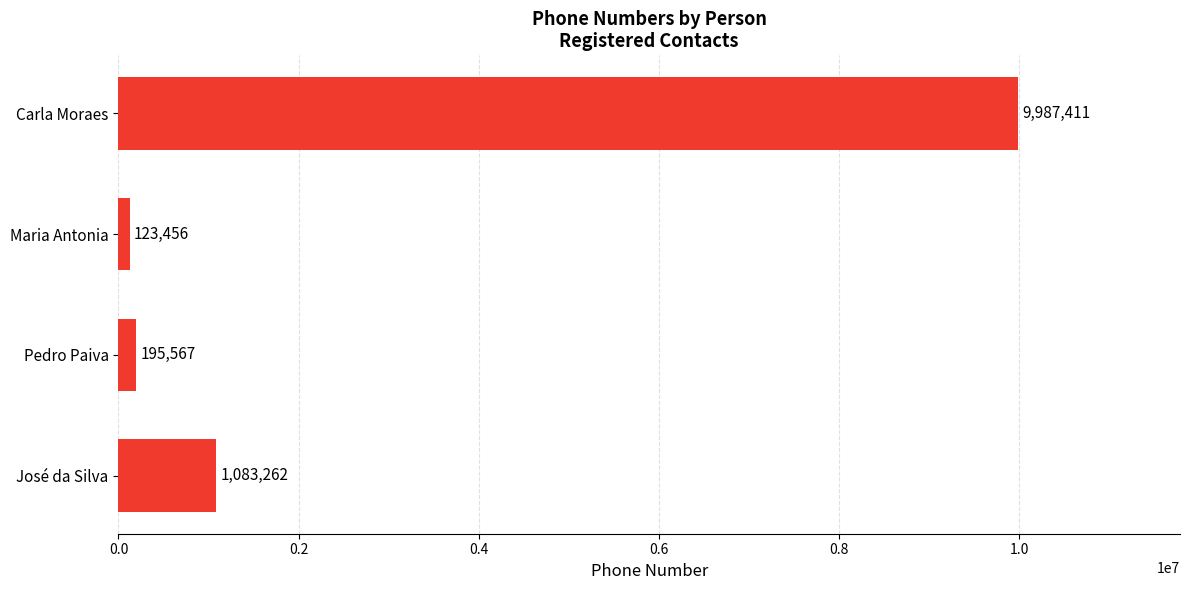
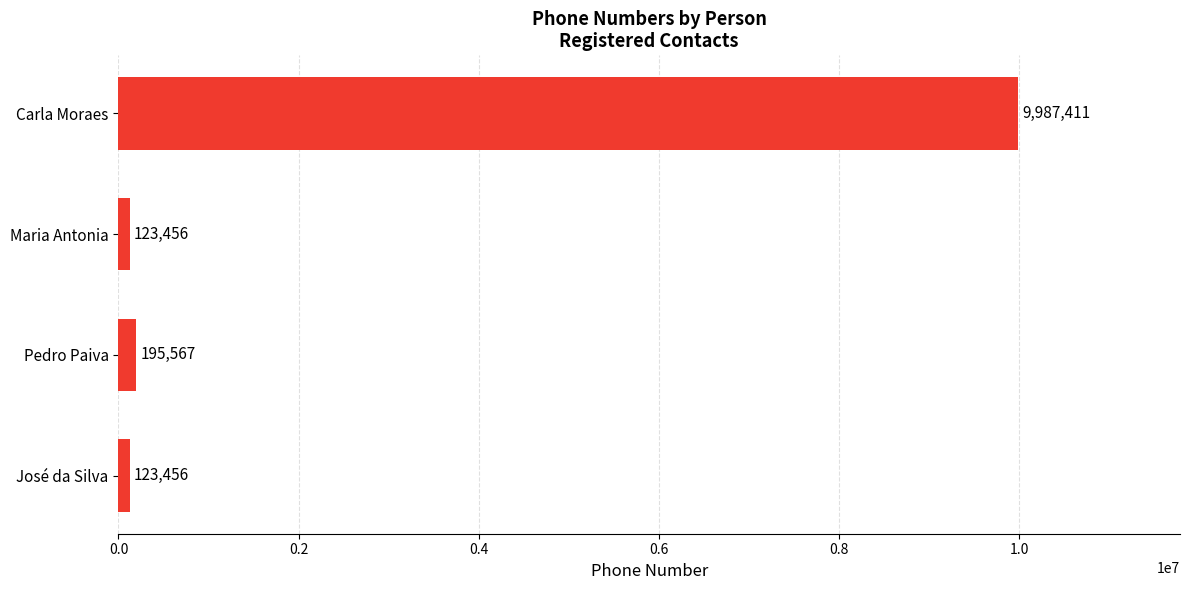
  {
    "Carla Moraes": "9,987,411",
    "Maria Antonia": "123,456",
    "Pedro Paiva": "195,567",
-   "José da Silva": "1,083,262"
+   "José da Silva": "123,456"
  }
